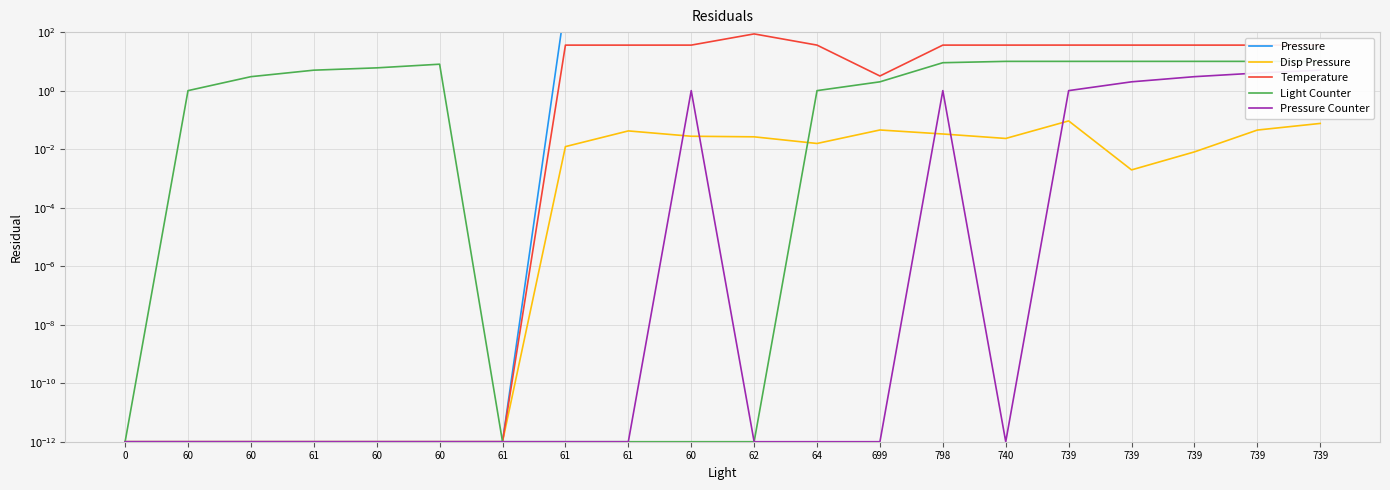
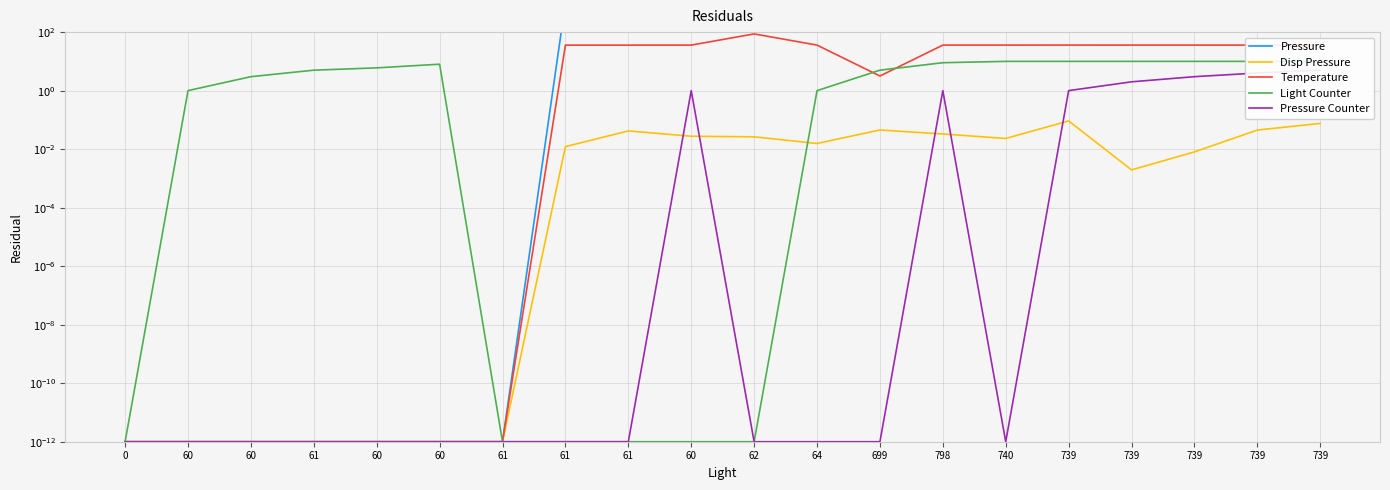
  {
    "Disp Pressure": {
      "62": 0.03,
      "64": 0.02,
      "699": 0.05,
      "798": 0.03,
      "740": 0.02
    },
    "Temperature": {
      "62": 90,
      "64": 40,
      "699": 3,
      "798": 40,
      "740": 40
    },
    "Light Counter": {
      "64": 1,
-     "699": 2,
+     "699": 5,
      "798": 9,
      "740": 10
    },
    "Pressure Counter": {
      "64": 0.000000000001,
      "699": 0.000000000001,
      "798": 1,
      "740": 0.000000000001
    }
  }
